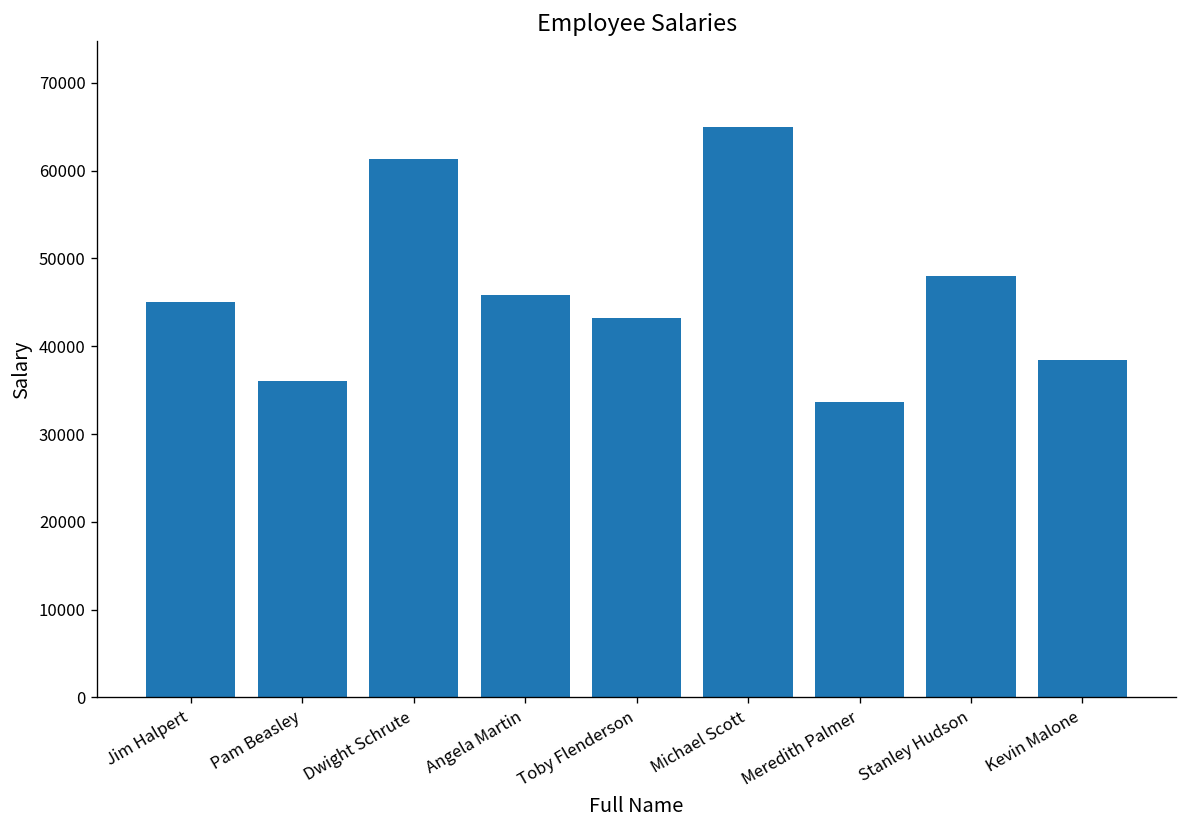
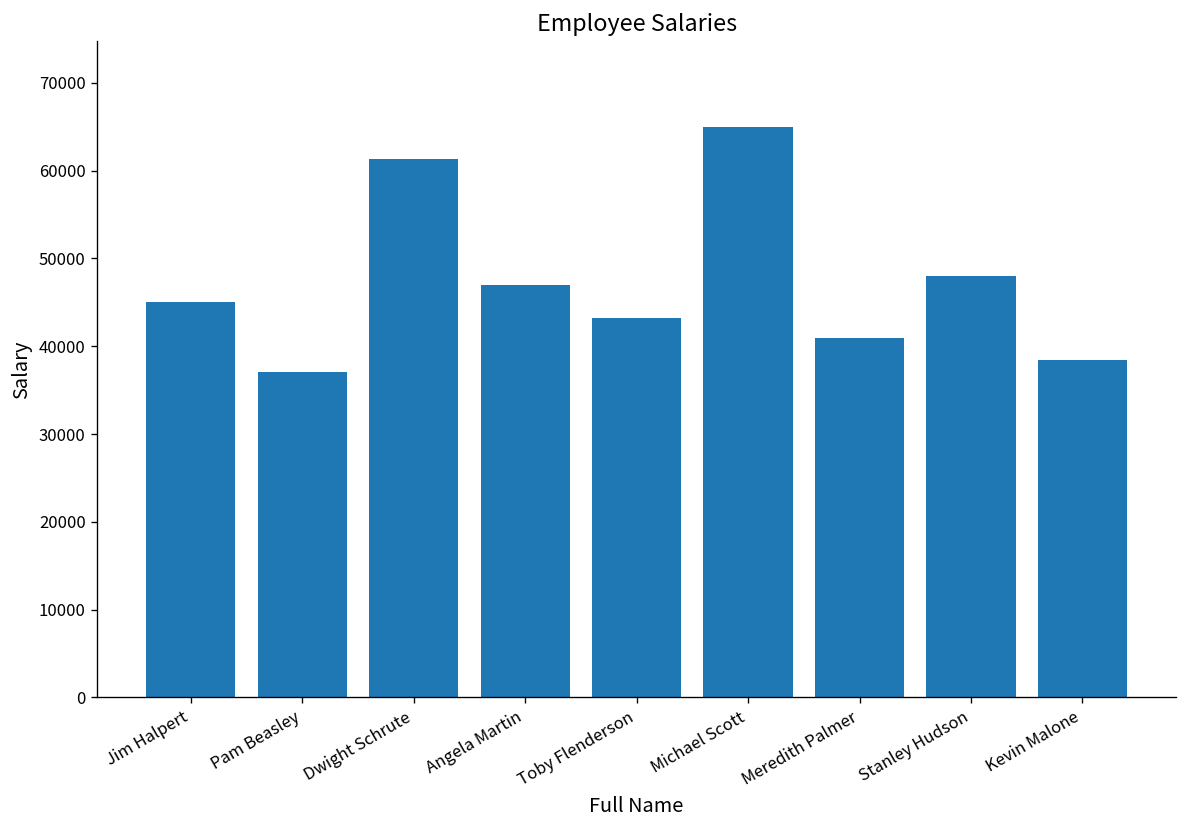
  {
    "Jim Halpert": 45000,
-   "Pam Beasley": 36000,
+   "Pam Beasley": 37000,
    "Dwight Schrute": 61000,
-   "Angela Martin": 46000,
+   "Angela Martin": 47000,
    "Toby Flenderson": 43000,
    "Michael Scott": 65000,
-   "Meredith Palmer": 34000,
+   "Meredith Palmer": 41000,
    "Stanley Hudson": 48000,
    "Kevin Malone": 38000
  }
